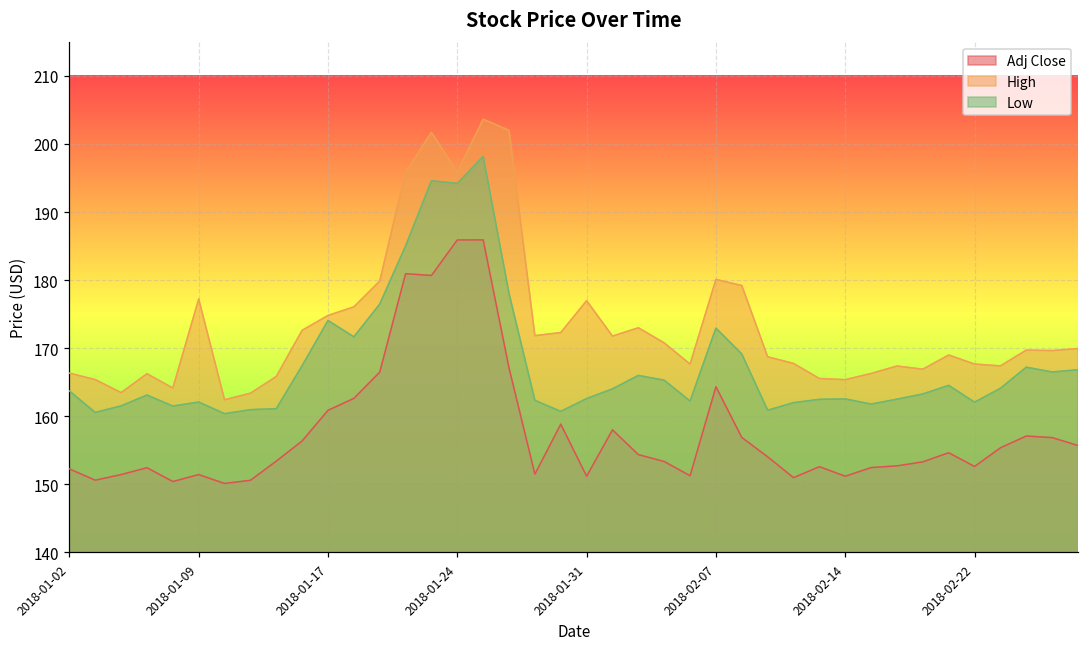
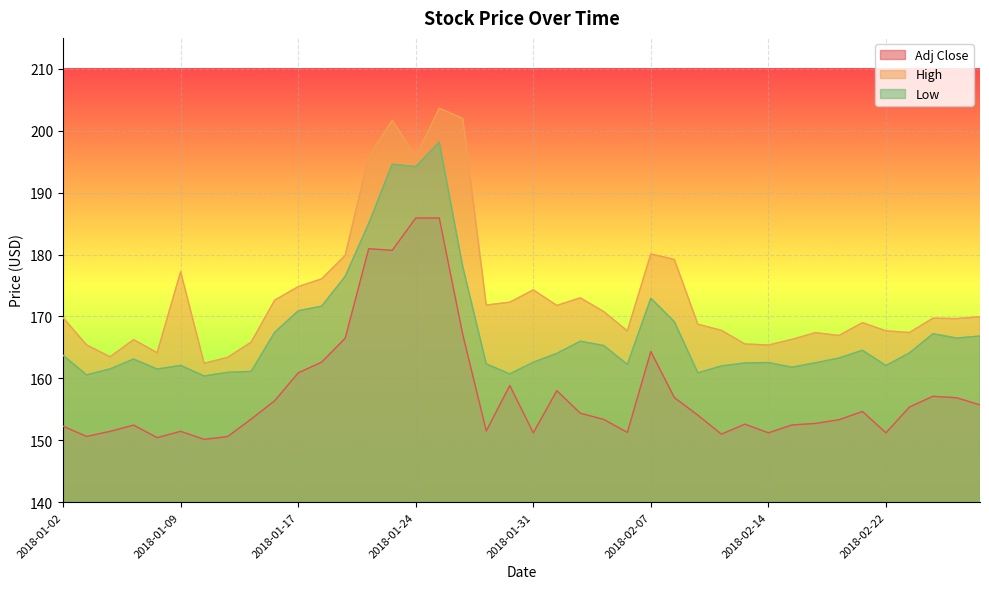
  {
    "Adj Close": {
      "2018-01-02": 152,
      "2018-01-09": 151,
      "2018-01-17": 161,
      "2018-01-24": 186,
      "2018-01-31": 151,
      "2018-02-07": 164,
      "2018-02-14": 151,
-     "2018-02-22": 153
+     "2018-02-22": 151
    },
    "High": {
-     "2018-01-02": 166,
+     "2018-01-02": 170,
      "2018-01-09": 177,
      "2018-01-17": 175,
      "2018-01-24": 196,
-     "2018-01-31": 177,
+     "2018-01-31": 174,
      "2018-02-07": 180,
      "2018-02-14": 165,
      "2018-02-22": 168
    },
    "Low": {
      "2018-01-02": 164,
      "2018-01-09": 162,
-     "2018-01-17": 174,
+     "2018-01-17": 171,
      "2018-01-24": 194,
      "2018-01-31": 163,
      "2018-02-07": 173,
      "2018-02-14": 163,
      "2018-02-22": 162
    }
  }
